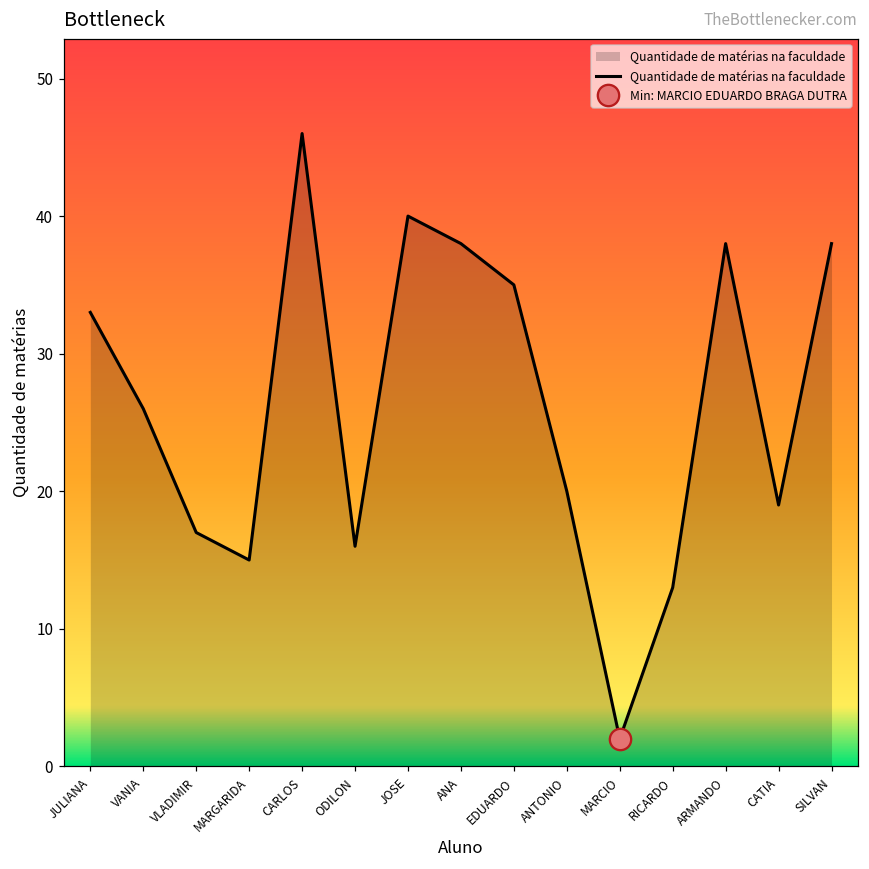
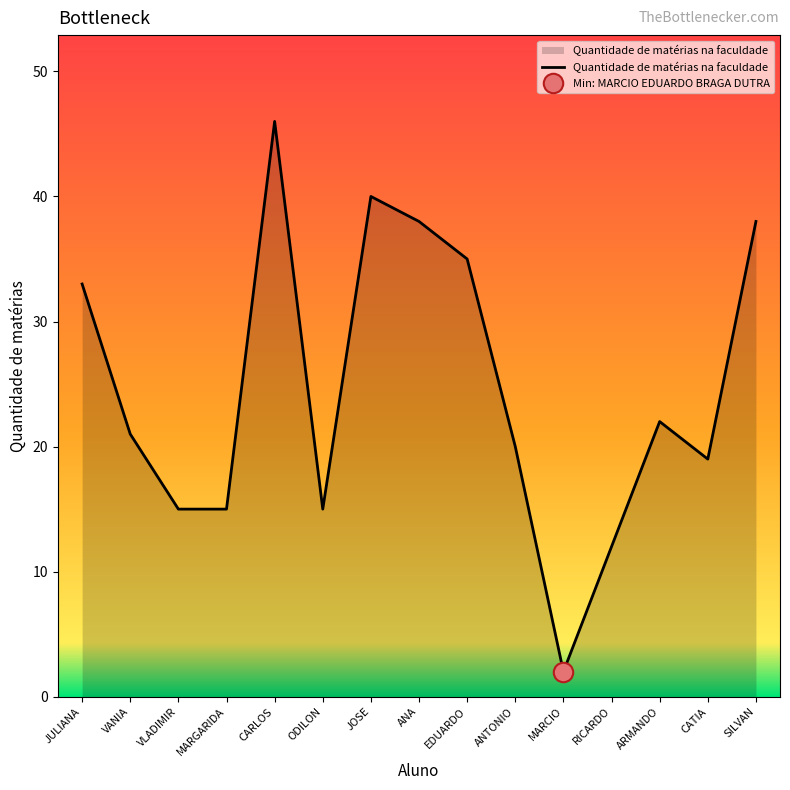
  {
    "Quantidade de matérias na faculdade": {
      "JULIANA": 33,
-     "VANIA": 26,
-     "VLADIMIR": 17,
+     "VANIA": 21,
+     "VLADIMIR": 15,
      "MARGARIDA": 15,
      "CARLOS": 46,
-     "ODILON": 16,
+     "ODILON": 15,
      "JOSE": 40,
      "ANA": 38,
      "EDUARDO": 35,
      "ANTONIO": 20,
-     "RICARDO": 13,
-     "ARMANDO": 38,
+     "RICARDO": 12,
+     "ARMANDO": 22,
      "CATIA": 19,
      "SILVAN": 38
    }
  }
